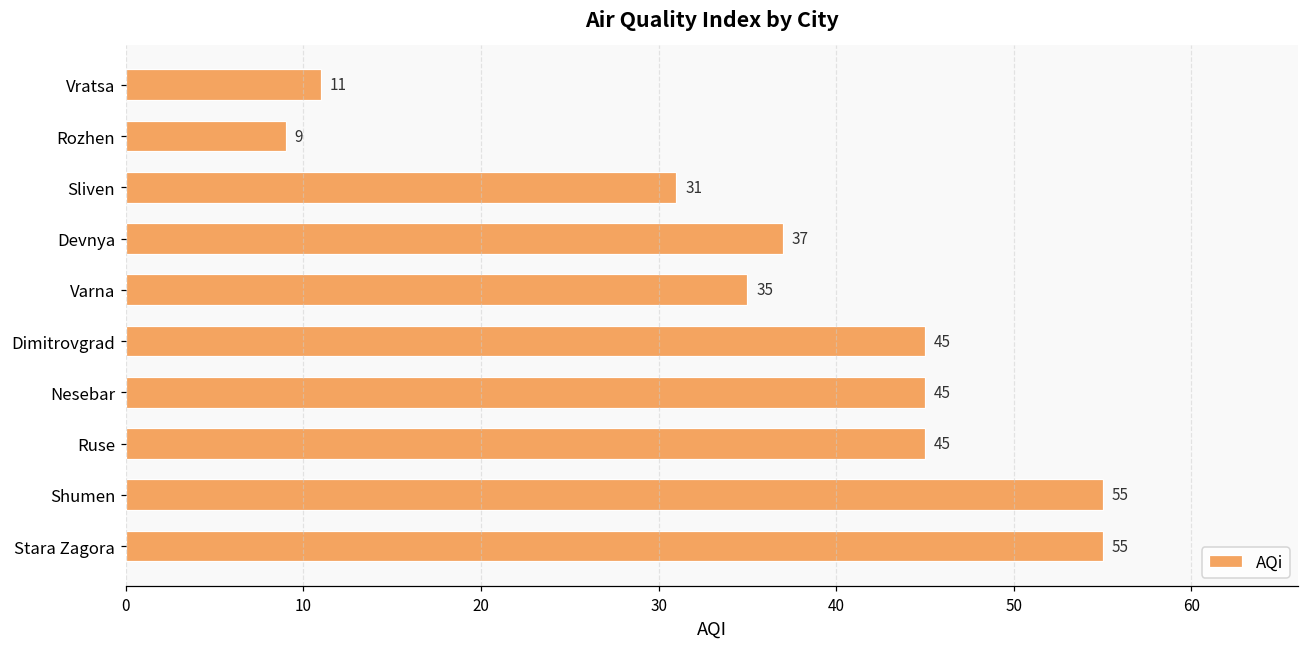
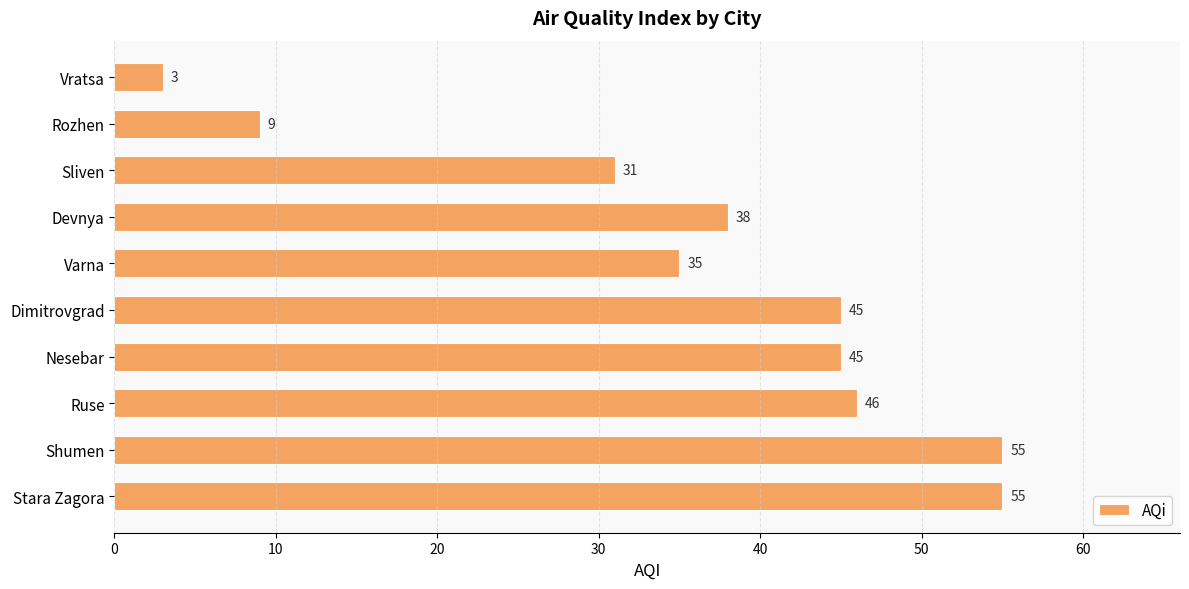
  {
-   "Vratsa": 11,
+   "Vratsa": 3,
    "Rozhen": 9,
    "Sliven": 31,
-   "Devnya": 37,
+   "Devnya": 38,
    "Varna": 35,
    "Dimitrovgrad": 45,
    "Nesebar": 45,
-   "Ruse": 45,
+   "Ruse": 46,
    "Shumen": 55,
    "Stara Zagora": 55
  }
